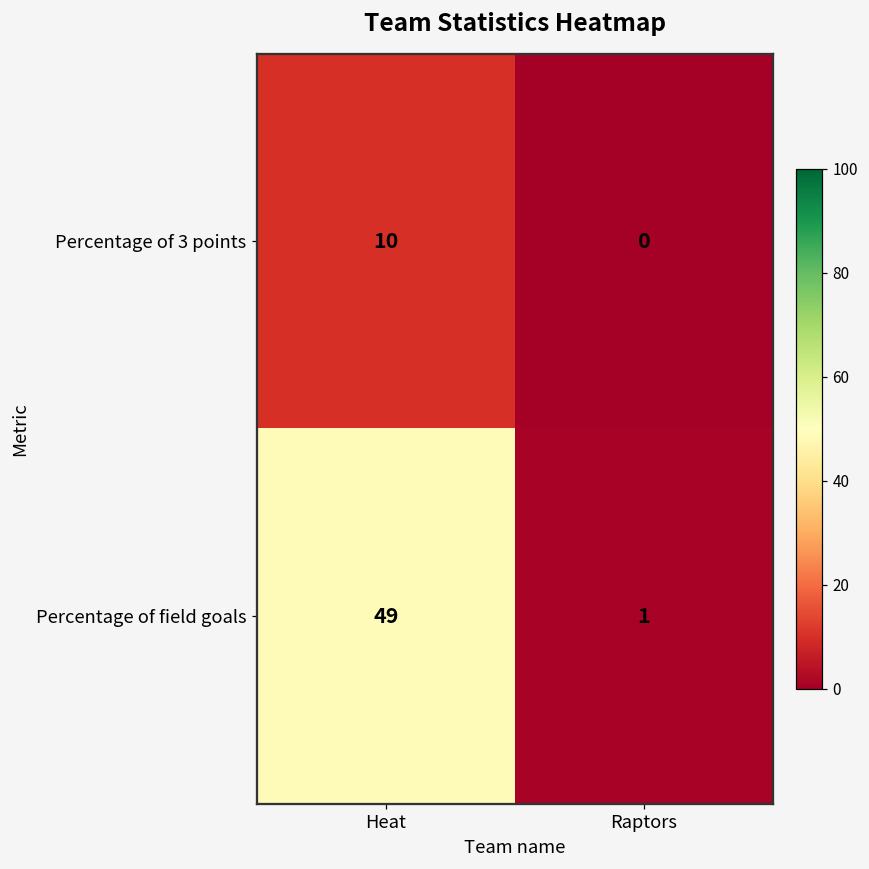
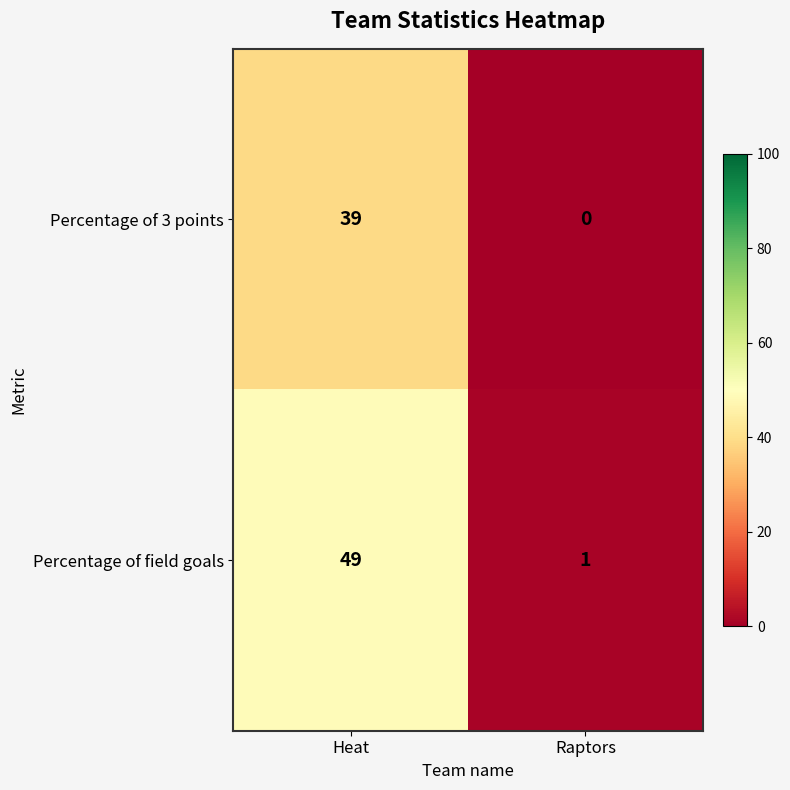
  {
    "Percentage of 3 points": {
-     "Heat": 10,
+     "Heat": 39,
      "Raptors": 0
    },
    "Percentage of field goals": {
      "Heat": 49,
      "Raptors": 1
    }
  }
